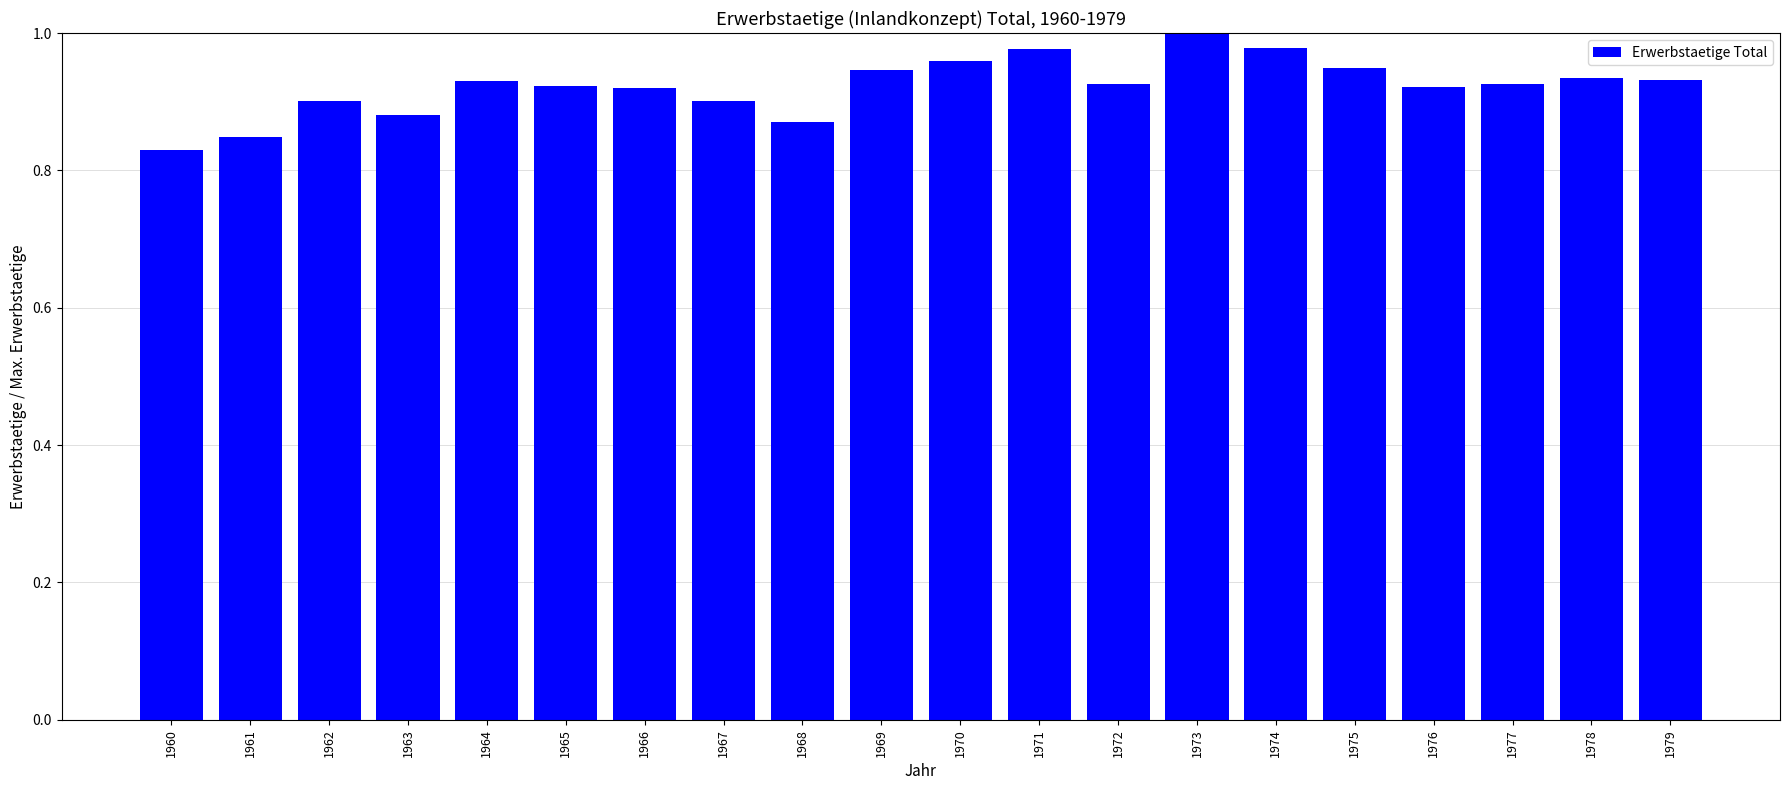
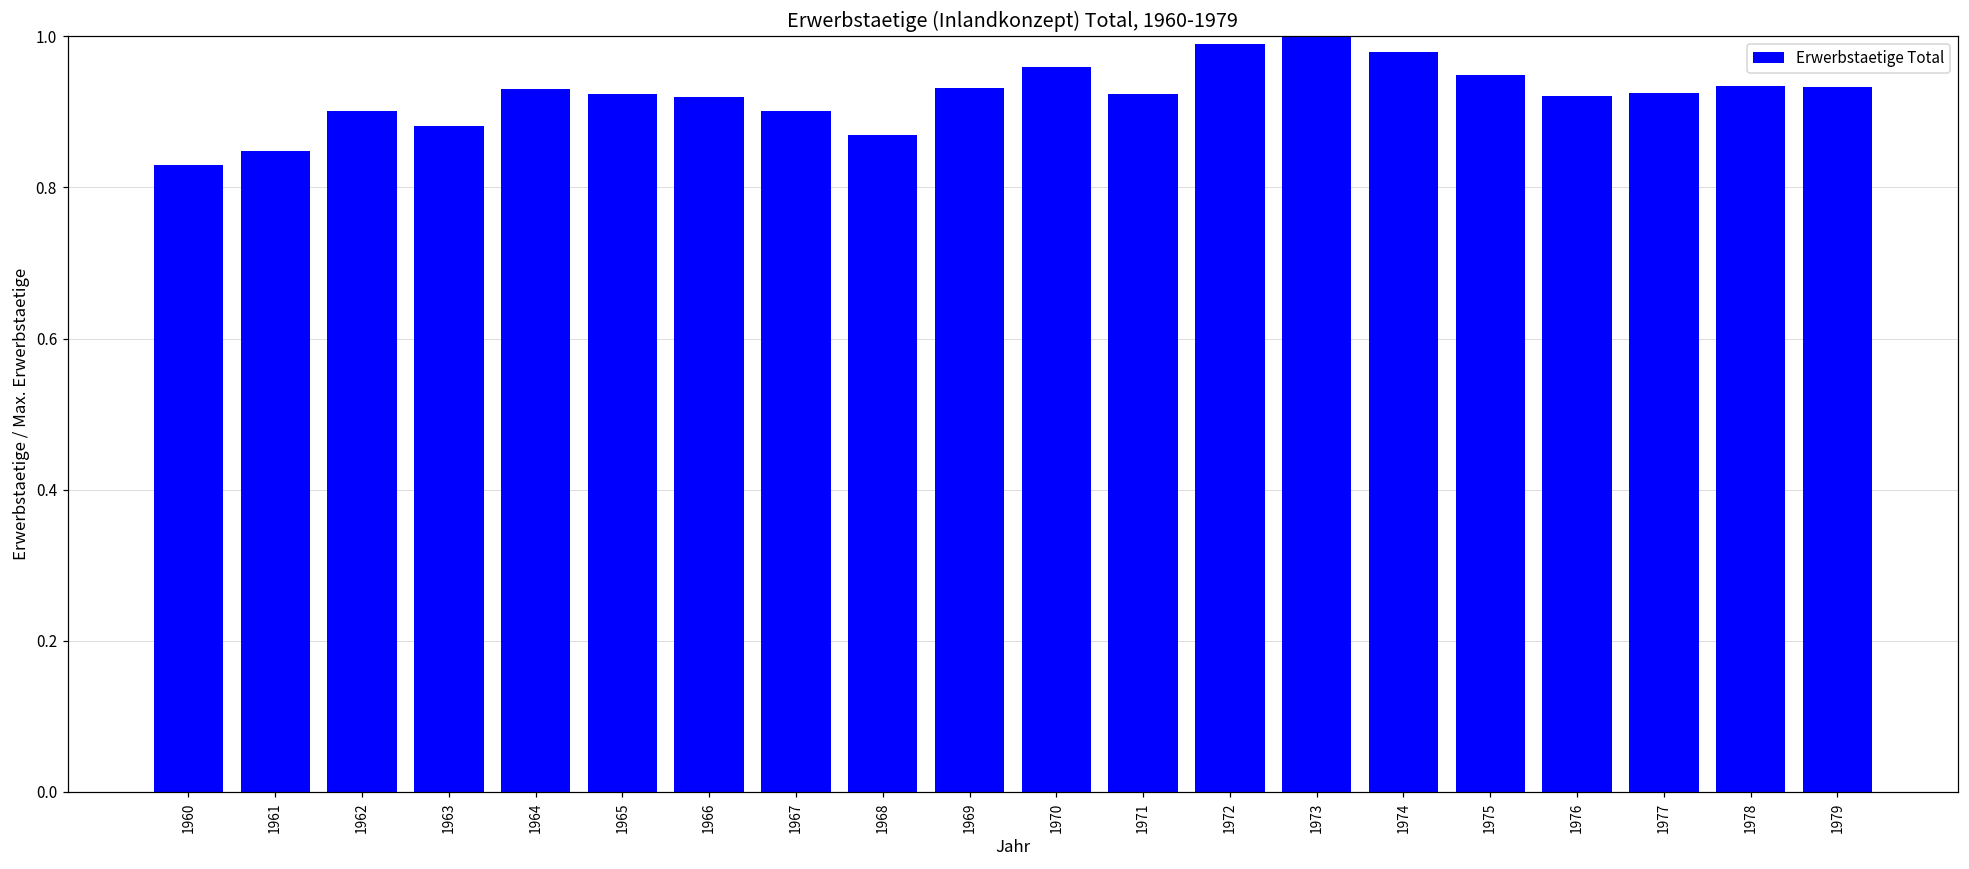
  {
    "1960": 0.83,
    "1961": 0.85,
    "1962": 0.90,
    "1963": 0.88,
    "1964": 0.93,
    "1965": 0.92,
    "1966": 0.92,
    "1967": 0.90,
    "1968": 0.87,
-   "1969": 0.95,
+   "1969": 0.93,
    "1970": 0.96,
-   "1971": 0.98,
-   "1972": 0.93,
+   "1971": 0.92,
+   "1972": 0.99,
    "1973": 1.00,
    "1974": 0.98,
    "1975": 0.95,
    "1976": 0.92,
    "1977": 0.93,
    "1978": 0.93,
    "1979": 0.93
  }
